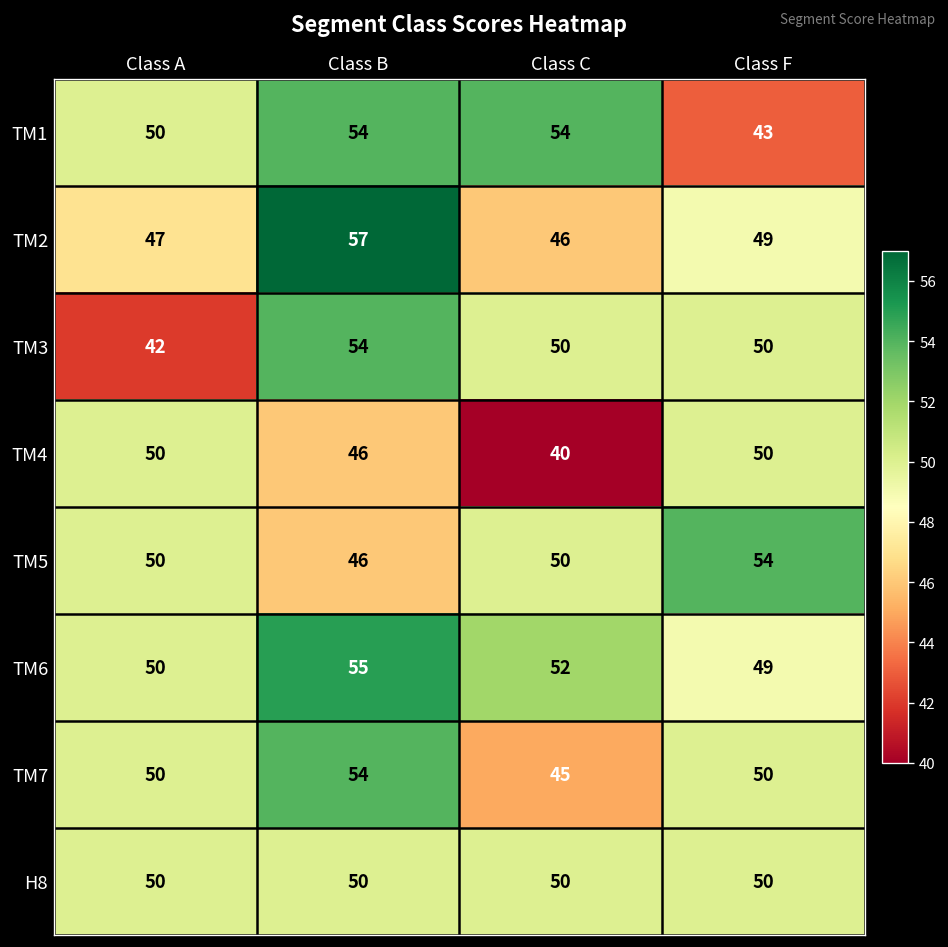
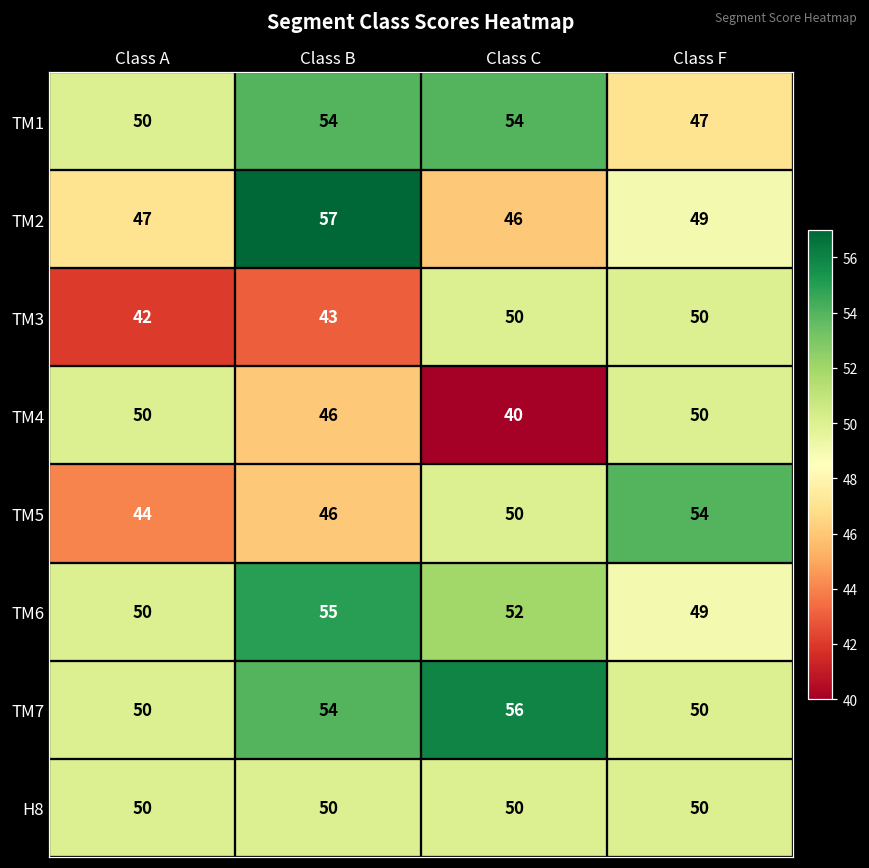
  {
    "TM1": {
      "Class A": 50,
      "Class B": 54,
      "Class C": 54,
-     "Class F": 43
+     "Class F": 47
    },
    "TM2": {
      "Class A": 47,
      "Class B": 57,
      "Class C": 46,
      "Class F": 49
    },
    "TM3": {
      "Class A": 42,
-     "Class B": 54,
+     "Class B": 43,
      "Class C": 50,
      "Class F": 50
    },
    "TM4": {
      "Class A": 50,
      "Class B": 46,
      "Class C": 40,
      "Class F": 50
    },
    "TM5": {
-     "Class A": 50,
+     "Class A": 44,
      "Class B": 46,
      "Class C": 50,
      "Class F": 54
    },
    "TM6": {
      "Class A": 50,
      "Class B": 55,
      "Class C": 52,
      "Class F": 49
    },
    "TM7": {
      "Class A": 50,
      "Class B": 54,
-     "Class C": 45,
+     "Class C": 56,
      "Class F": 50
    },
    "H8": {
      "Class A": 50,
      "Class B": 50,
      "Class C": 50,
      "Class F": 50
    }
  }
